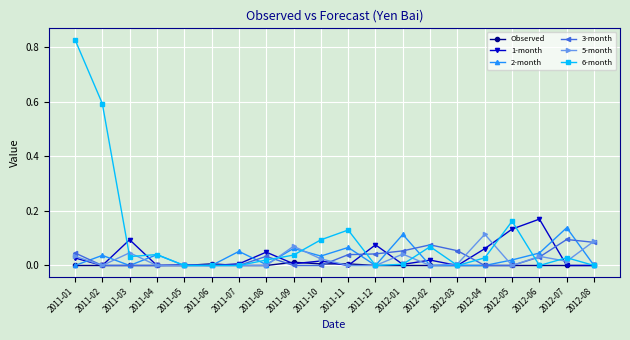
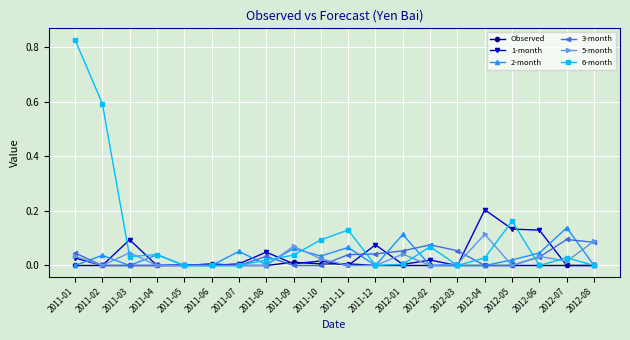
  {
    "1-month": {
      "2011-03": 0.09,
      "2011-08": 0.05,
      "2011-12": 0.08,
      "2012-02": 0.02,
-     "2012-04": 0.06,
+     "2012-04": 0.20,
      "2012-05": 0.13,
-     "2012-06": 0.17
+     "2012-06": 0.13
    }
  }
